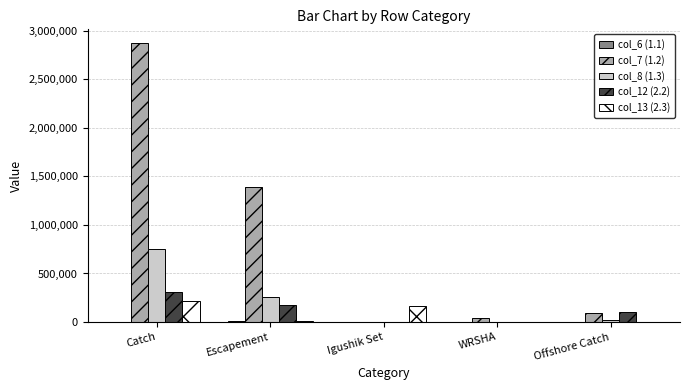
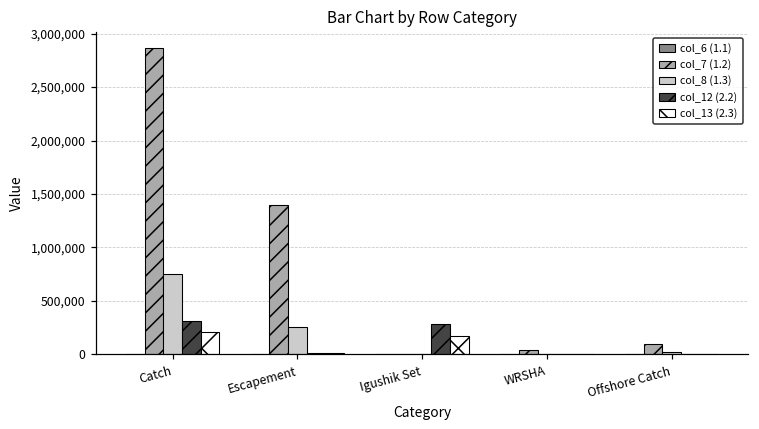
  {
    "col_12 (2.2)": {
      "Catch": "300,000",
-     "Escapement": "200,000",
-     "Igushik Set": "0",
-     "Offshore Catch": "100,000"
+     "Escapement": "0",
+     "Igushik Set": "300,000",
+     "Offshore Catch": "0"
    },
    "col_13 (2.3)": {
      "Catch": "200,000",
      "Igushik Set": "200,000"
    }
  }
